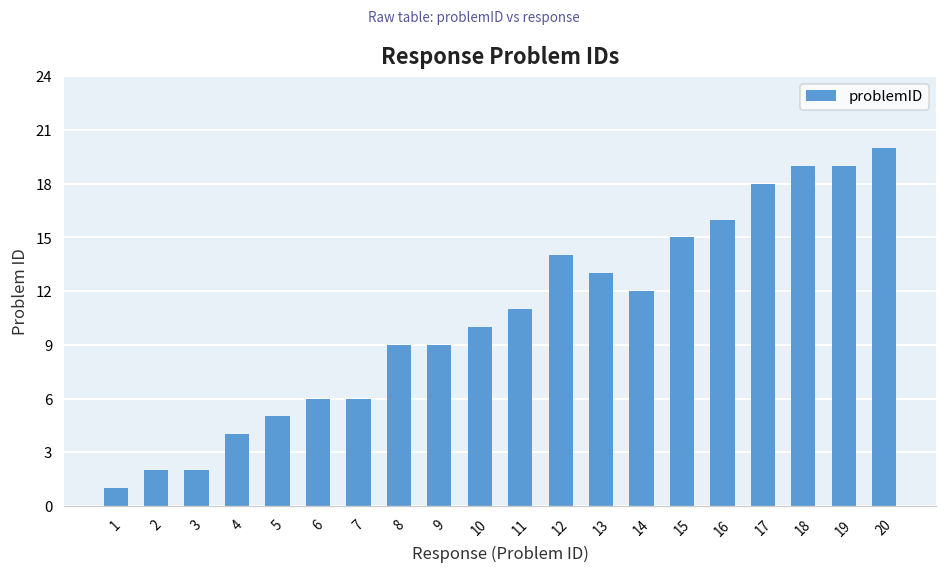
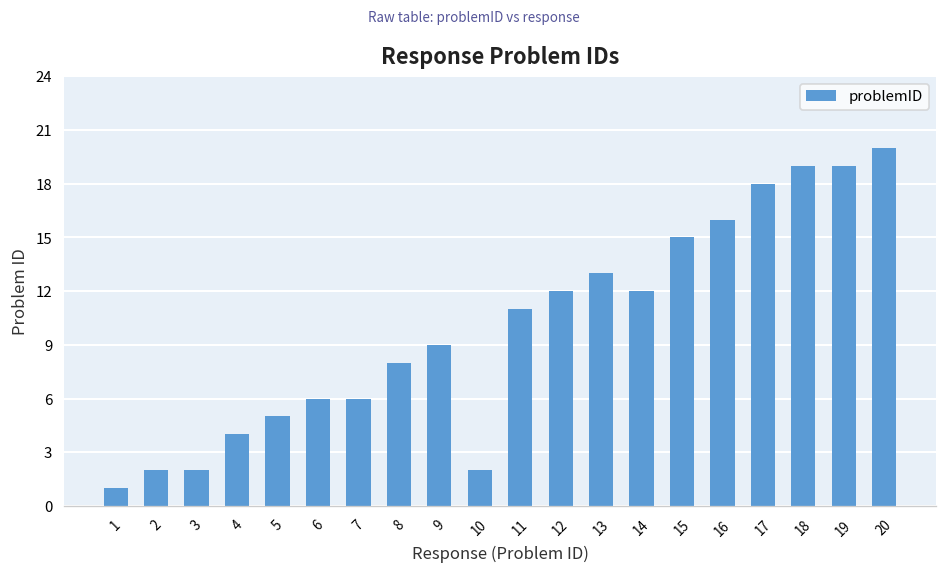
  {
    "1": 1,
    "2": 2,
    "3": 2,
    "4": 4,
    "5": 5,
    "6": 6,
    "7": 6,
-   "8": 9,
+   "8": 8,
    "9": 9,
-   "10": 10,
+   "10": 2,
    "11": 11,
-   "12": 14,
+   "12": 12,
    "13": 13,
    "14": 12,
    "15": 15,
    "16": 16,
    "17": 18,
    "18": 19,
    "19": 19,
    "20": 20
  }
